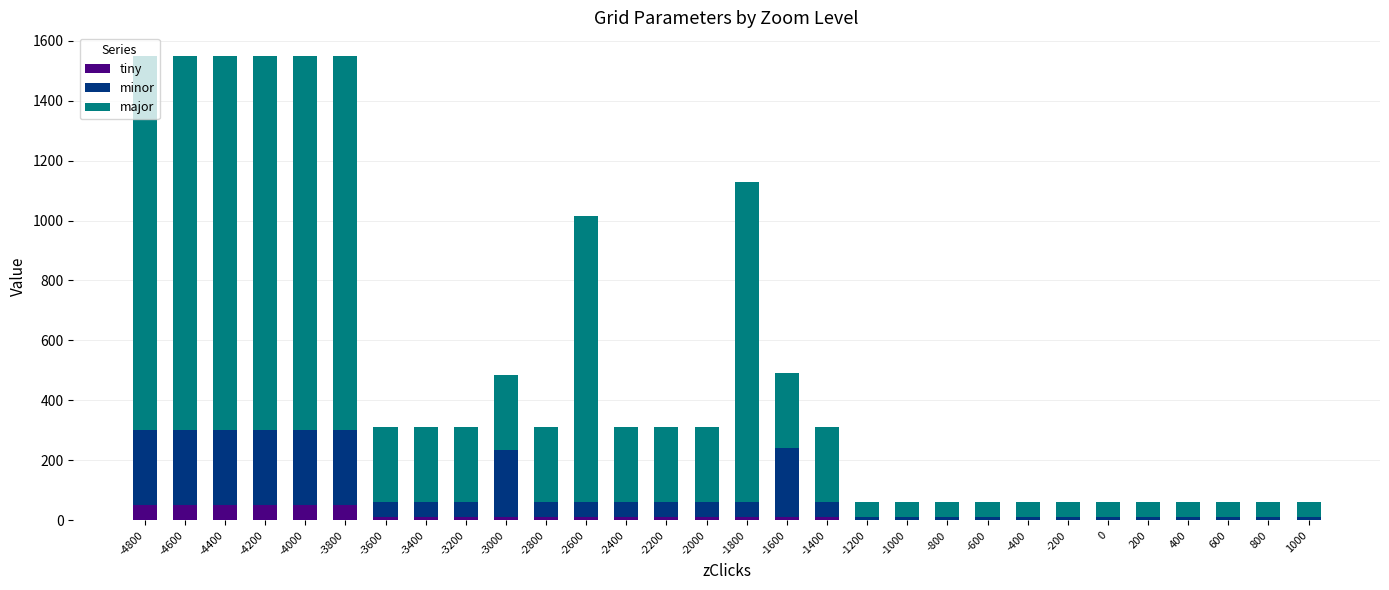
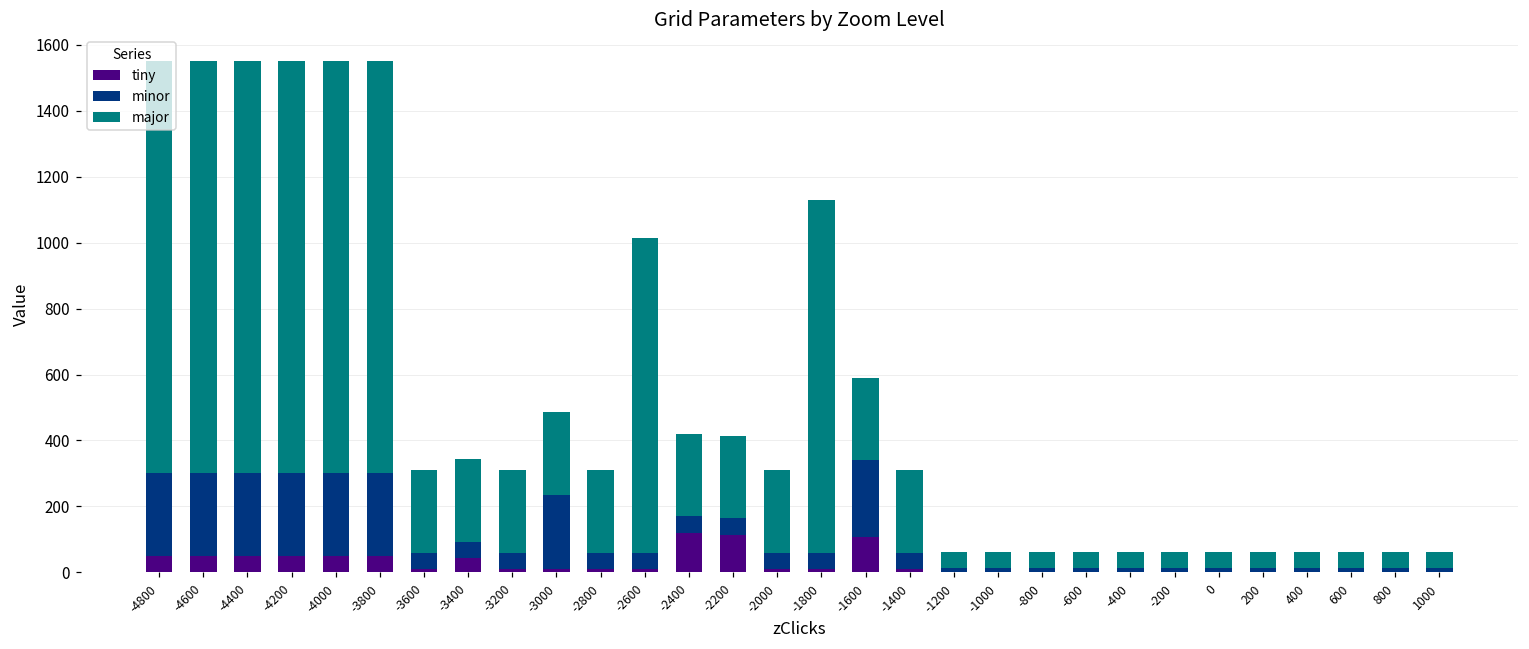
  {
    "tiny": {
      "-4800": 50,
      "-4600": 50,
      "-4400": 50,
      "-4200": 50,
      "-4000": 50,
      "-3800": 50,
      "-3600": 10,
-     "-3400": 10,
+     "-3400": 40,
      "-3200": 10,
      "-3000": 10,
      "-2800": 10,
      "-2600": 10,
-     "-2400": 10,
-     "-2200": 10,
+     "-2400": 120,
+     "-2200": 110,
      "-2000": 10,
      "-1800": 10,
-     "-1600": 10,
+     "-1600": 110,
      "-1400": 10
    },
    "minor": {
      "-4800": 250,
      "-4600": 250,
      "-4400": 250,
      "-4200": 250,
      "-4000": 250,
      "-3800": 250,
      "-3600": 50,
      "-3400": 50,
      "-3200": 50,
      "-3000": 230,
      "-2800": 50,
      "-2600": 50,
      "-2400": 50,
      "-2200": 50,
      "-2000": 50,
      "-1800": 50,
      "-1600": 230,
      "-1400": 50,
      "-1200": 10,
      "-1000": 10,
      "-800": 10,
      "-600": 10,
      "-400": 10,
      "-200": 10,
      "0": 10,
      "200": 10,
      "400": 10,
      "600": 10,
      "800": 10,
      "1000": 10
    },
    "major": {
      "-4600": 1250,
      "-4400": 1250,
      "-4200": 1250,
      "-4000": 1250,
      "-3800": 1250,
      "-3600": 250,
      "-3400": 250,
      "-3200": 250,
      "-3000": 250,
      "-2800": 250,
      "-2600": 960,
      "-2400": 250,
      "-2200": 250,
      "-2000": 250,
      "-1800": 1070,
      "-1600": 250,
      "-1400": 250,
      "-1200": 50,
      "-1000": 50,
      "-800": 50,
      "-600": 50,
      "-400": 50,
      "-200": 50,
      "0": 50,
      "200": 50,
      "400": 50,
      "600": 50,
      "800": 50,
      "1000": 50
    }
  }
